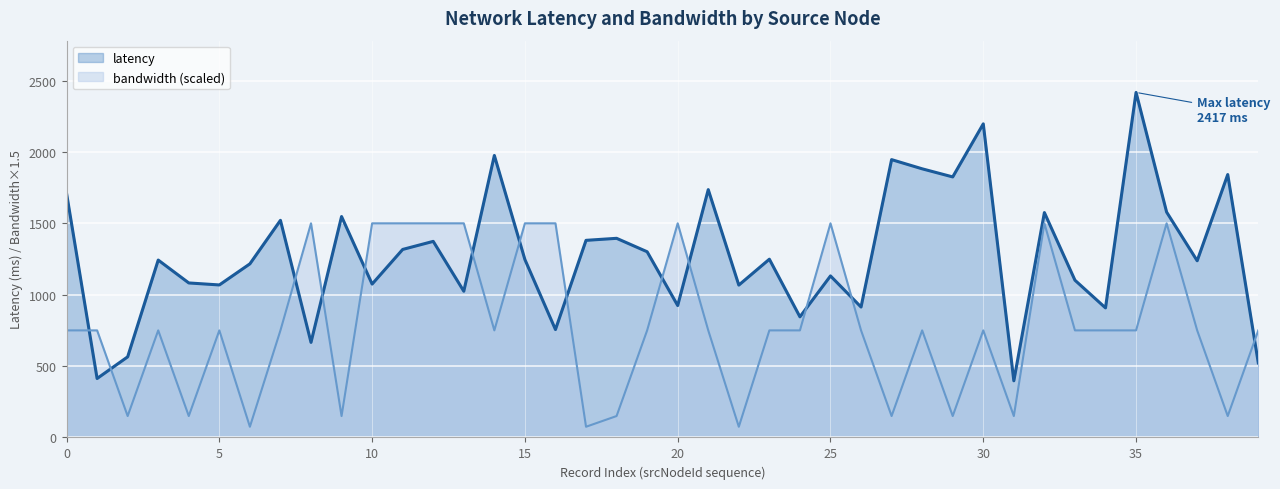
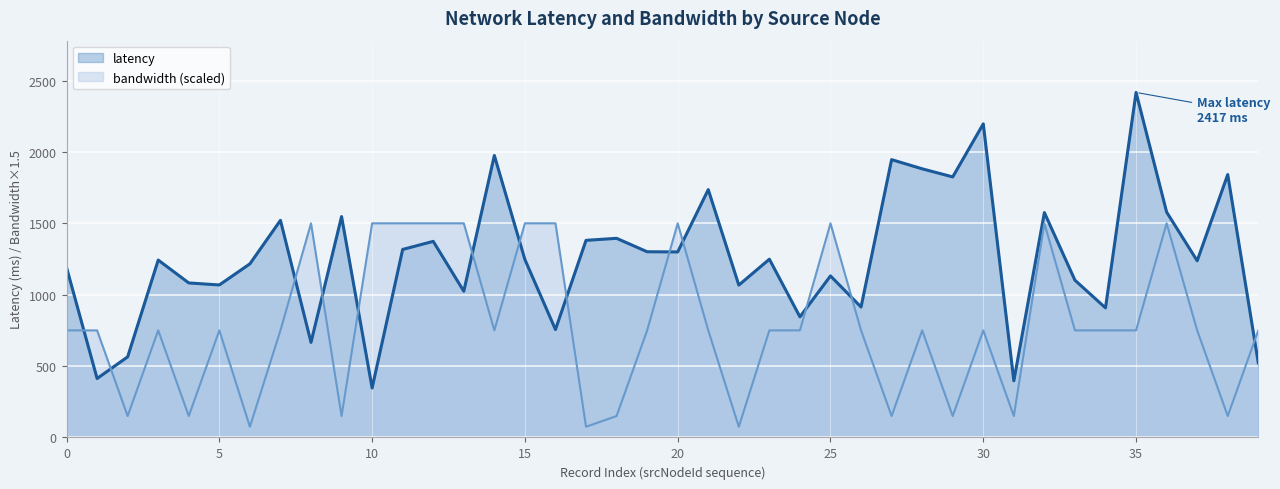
  {
    "latency": {
-     "0": 1710,
+     "0": 1190,
      "5": 1070,
-     "10": 1070,
+     "10": 350,
      "15": 1250,
-     "20": 920,
+     "20": 1300,
      "25": 1130,
      "30": 2200
    },
    "bandwidth (scaled)": {
      "0": 750,
      "5": 750,
      "10": 1500,
      "15": 1500,
      "20": 1500,
      "25": 1500,
      "30": 750,
      "35": 750
    }
  }
